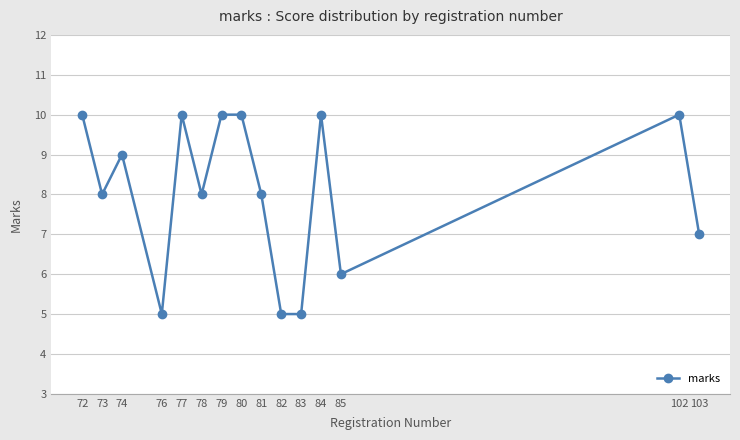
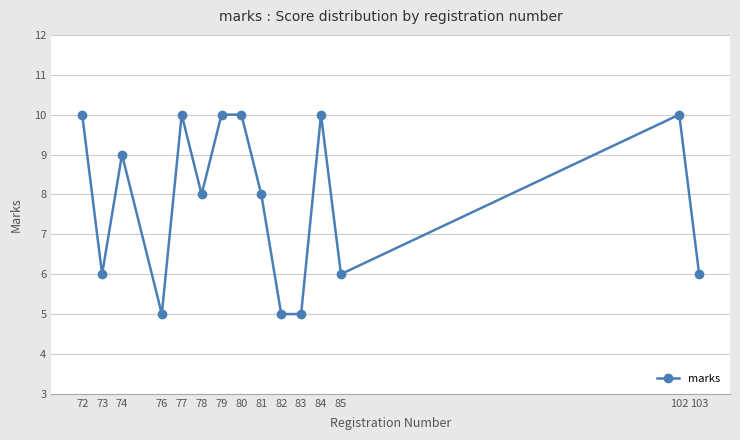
  {
    "72": 10,
-   "73": 8,
+   "73": 6,
    "74": 9,
    "76": 5,
    "77": 10,
    "78": 8,
    "79": 10,
    "80": 10,
    "81": 8,
    "82": 5,
    "83": 5,
    "84": 10,
    "85": 6,
    "102": 10,
-   "103": 7
+   "103": 6
  }
